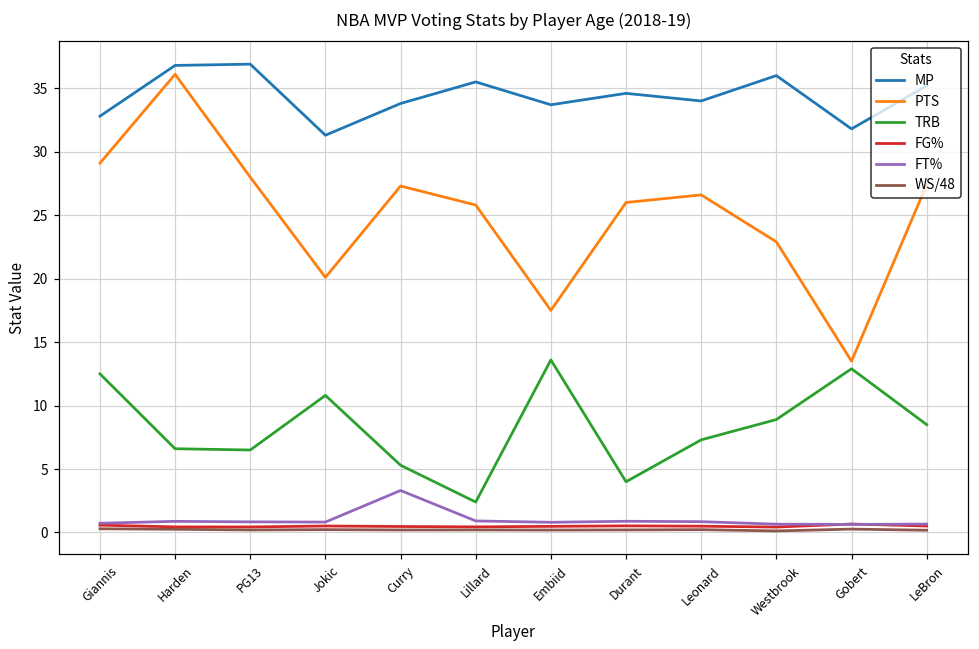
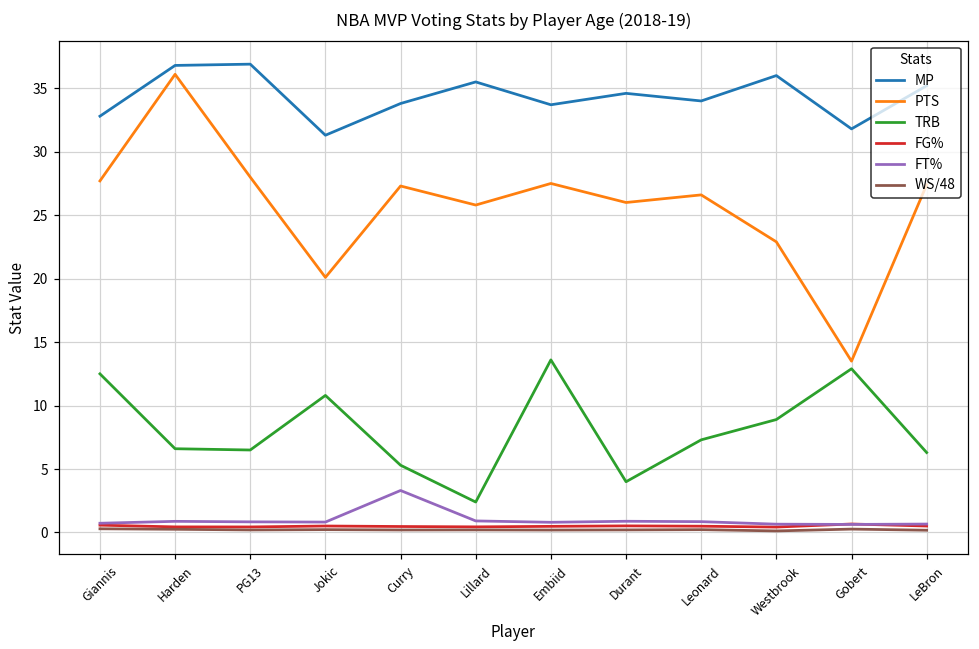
  {
    "MP": {
      "Giannis": 32.8,
      "Harden": 36.8,
      "PG13": 36.9,
      "Jokic": 31.3,
      "Curry": 33.8,
      "Lillard": 35.5,
      "Embiid": 33.7,
      "Durant": 34.6,
      "Leonard": 34.0,
      "Westbrook": 36.0,
      "Gobert": 31.8
    },
    "PTS": {
-     "Giannis": 29.1,
+     "Giannis": 27.7,
      "Harden": 36.1,
      "PG13": 28.0,
      "Jokic": 20.1,
      "Curry": 27.3,
      "Lillard": 25.8,
-     "Embiid": 17.5,
+     "Embiid": 27.5,
      "Durant": 26.0,
      "Leonard": 26.6,
      "Westbrook": 22.9,
      "Gobert": 13.5
    },
    "TRB": {
      "Giannis": 12.5,
      "Harden": 6.6,
      "PG13": 6.5,
      "Jokic": 10.8,
      "Curry": 5.3,
      "Lillard": 2.4,
      "Embiid": 13.6,
      "Durant": 4.0,
      "Leonard": 7.3,
      "Westbrook": 8.9,
      "Gobert": 12.9,
-     "LeBron": 8.5
+     "LeBron": 6.3
    },
    "FG%": {
      "PG13": 0.4,
      "Jokic": 0.5,
      "Curry": 0.5,
      "Lillard": 0.4,
      "Embiid": 0.5,
      "Durant": 0.5,
      "Leonard": 0.5,
      "Westbrook": 0.4
    },
    "FT%": {
      "Harden": 0.9,
      "PG13": 0.8,
      "Jokic": 0.8,
      "Curry": 3.3,
      "Lillard": 0.9,
      "Embiid": 0.8,
      "Durant": 0.9,
      "Leonard": 0.9,
      "Westbrook": 0.7
    },
    "WS/48": {
      "Giannis": 0.3,
      "PG13": 0.2,
      "Jokic": 0.2,
      "Curry": 0.2,
      "Lillard": 0.2,
      "Embiid": 0.2,
      "Durant": 0.2,
      "Leonard": 0.2,
      "Westbrook": 0.1,
      "Gobert": 0.3,
      "LeBron": 0.2
    }
  }
